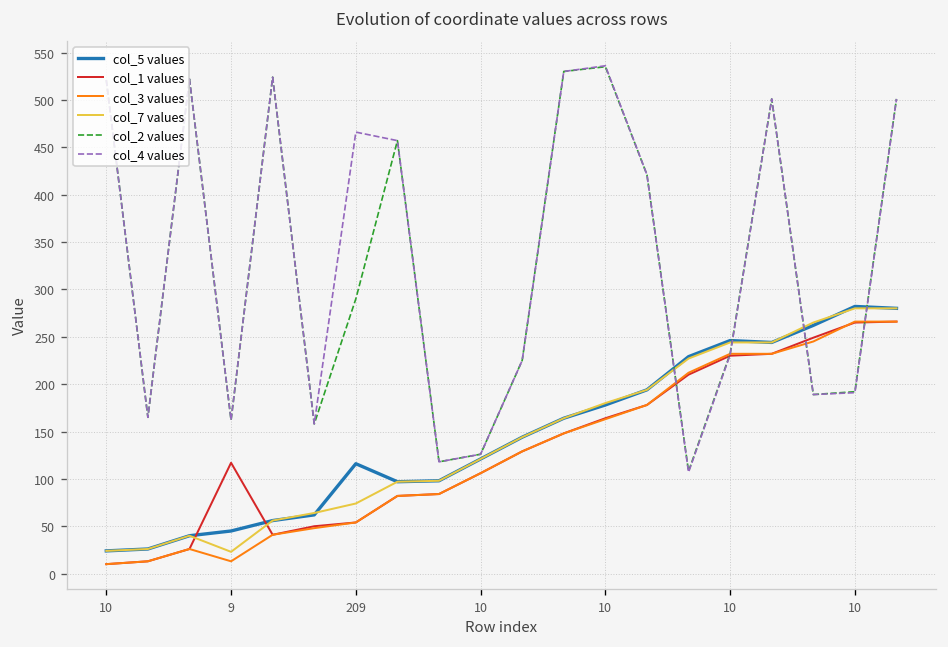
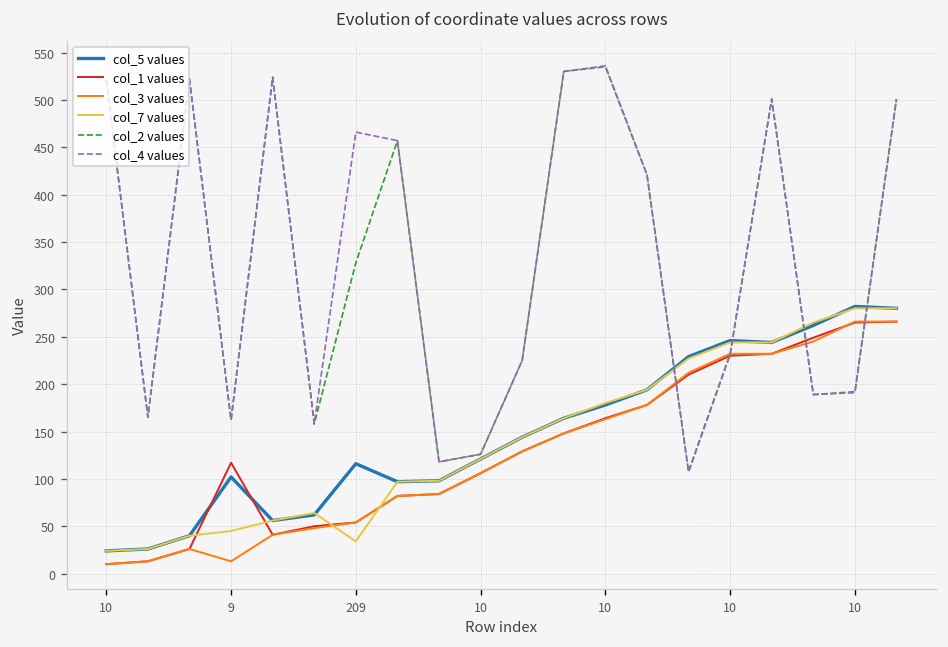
  {
    "col_5 values": {
-     "9": 50,
+     "9": 100,
      "209": 120
    },
    "col_1 values": {
      "9": 120
    },
    "col_3 values": {
      "9": 10
    },
    "col_7 values": {
-     "9": 20,
-     "209": 70
+     "9": 50,
+     "209": 30
    },
    "col_2 values": {
-     "209": 290
+     "209": 330
    },
    "col_4 values": {
      "209": 470
    }
  }
